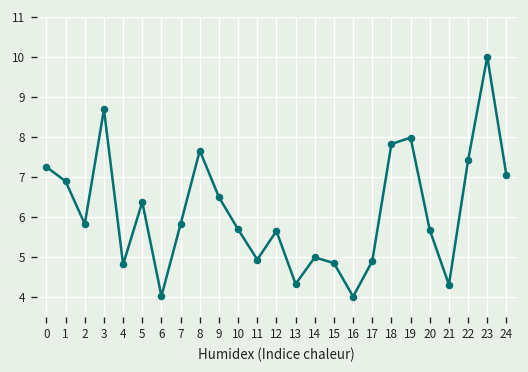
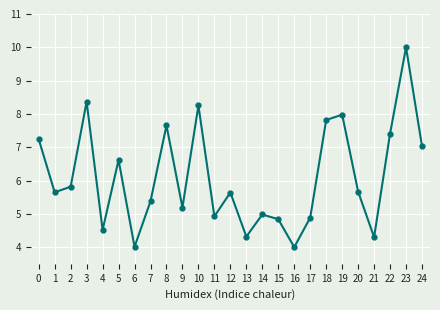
  {
    "0": 7.2,
-   "1": 6.9,
+   "1": 5.6,
    "2": 5.8,
-   "3": 8.7,
-   "4": 4.8,
-   "5": 6.4,
+   "3": 8.4,
+   "4": 4.5,
+   "5": 6.6,
    "6": 4.0,
-   "7": 5.8,
+   "7": 5.4,
    "8": 7.7,
-   "9": 6.5,
-   "10": 5.7,
+   "9": 5.2,
+   "10": 8.3,
    "11": 4.9,
    "12": 5.6,
    "13": 4.3,
    "14": 5.0,
    "15": 4.8,
    "16": 4.0,
    "17": 4.9,
    "18": 7.8,
    "19": 8.0,
    "20": 5.7,
    "21": 4.3,
    "22": 7.4,
    "23": 10.0,
    "24": 7.0
  }
